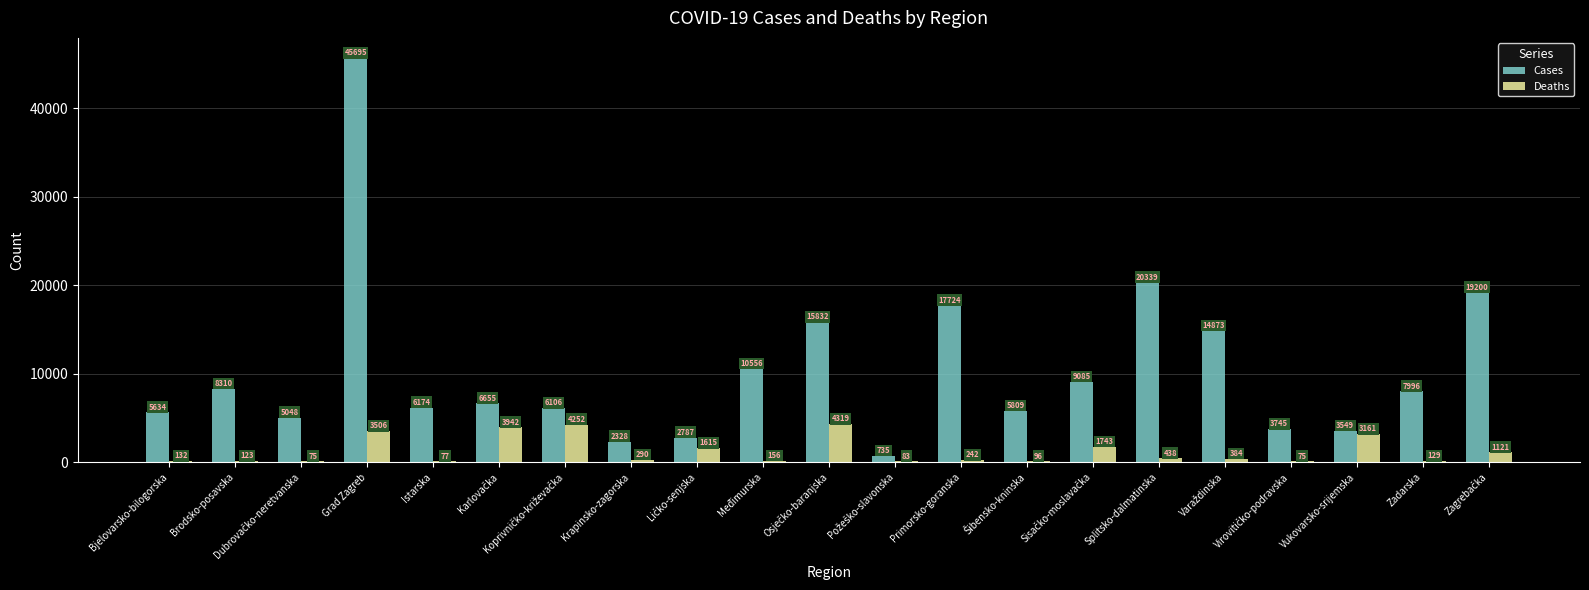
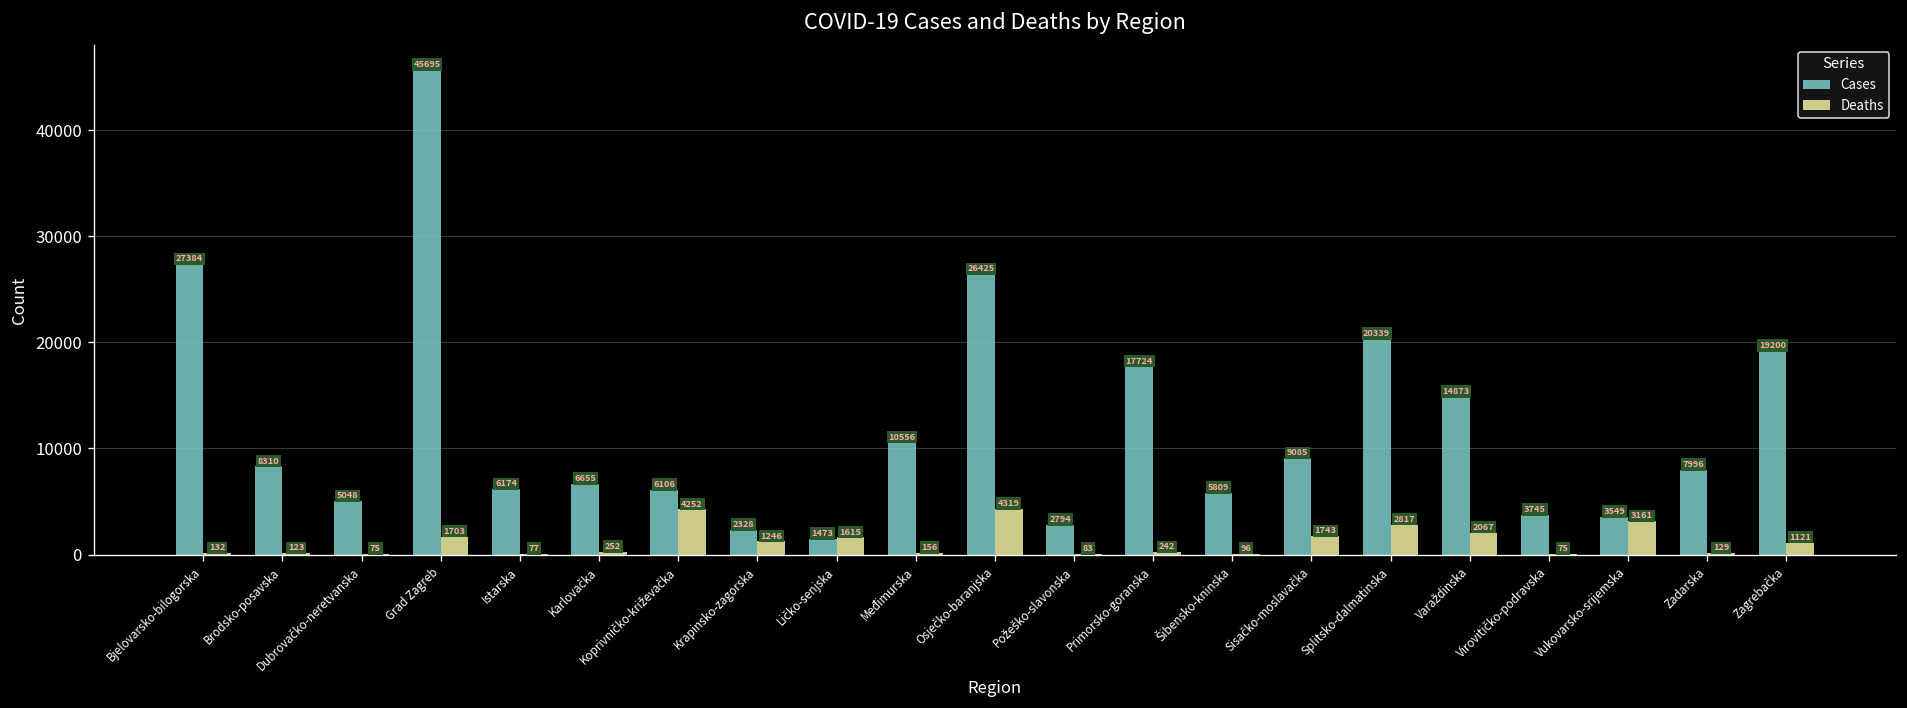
  {
    "Cases": {
-     "Bjelovarsko-bilogorska": 5634,
-     "Ličko-senjska": 2787,
-     "Osječko-baranjska": 15832,
-     "Požeško-slavonska": 735
+     "Bjelovarsko-bilogorska": 27384,
+     "Ličko-senjska": 1473,
+     "Osječko-baranjska": 26425,
+     "Požeško-slavonska": 2794
    },
    "Deaths": {
-     "Grad Zagreb": 3506,
-     "Karlovačka": 3942,
-     "Krapinsko-zagorska": 290,
-     "Splitsko-dalmatinska": 438,
-     "Varaždinska": 384
+     "Grad Zagreb": 1703,
+     "Karlovačka": 252,
+     "Krapinsko-zagorska": 1246,
+     "Splitsko-dalmatinska": 2817,
+     "Varaždinska": 2067
    }
  }
